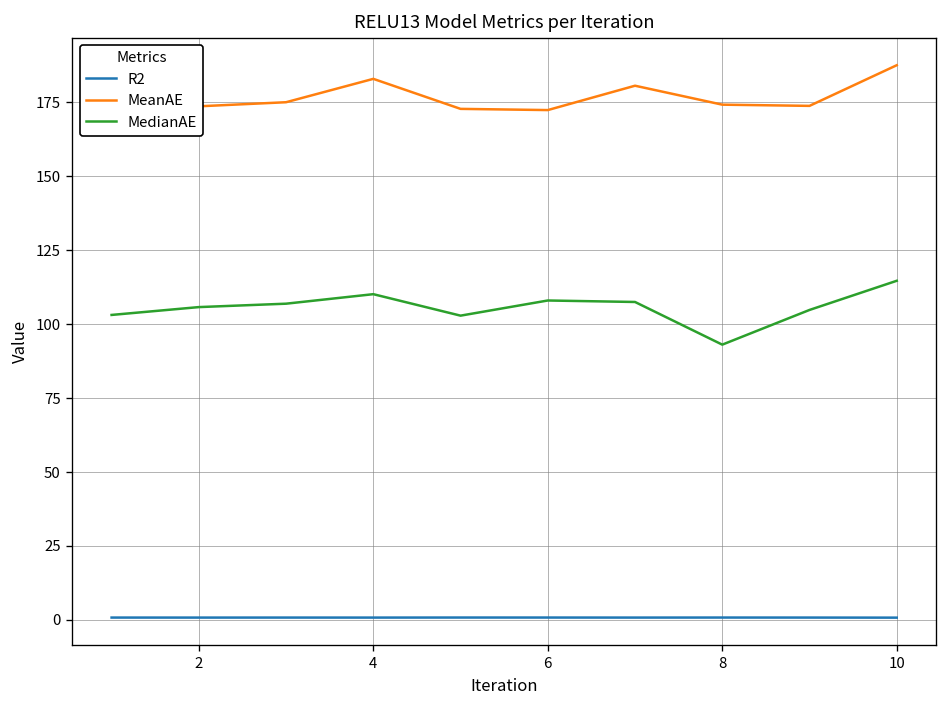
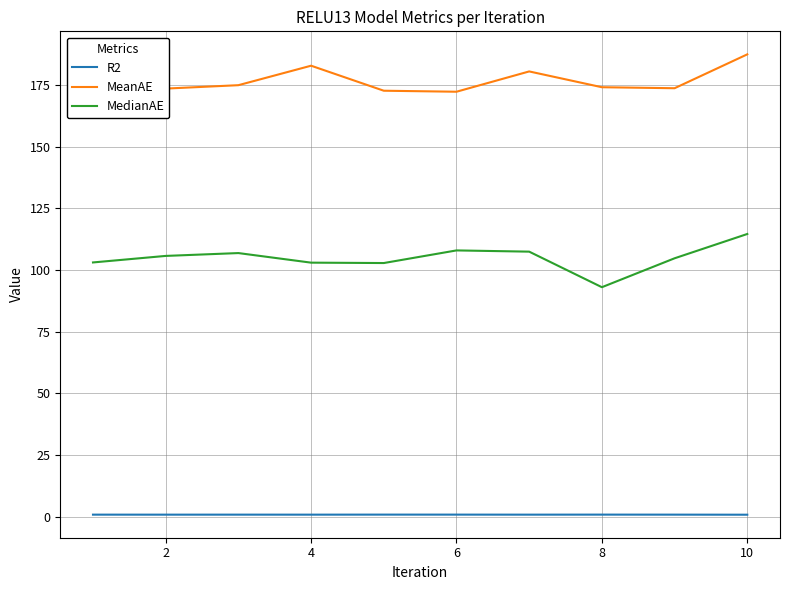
  {
    "R2": {
      "2": 1,
      "4": 1,
      "6": 1,
      "8": 1,
      "10": 1
    },
    "MeanAE": {
      "4": 183,
      "6": 172,
      "8": 174,
      "10": 188
    },
    "MedianAE": {
      "2": 106,
-     "4": 110,
+     "4": 103,
      "6": 108,
      "8": 93,
      "10": 115
    }
  }
